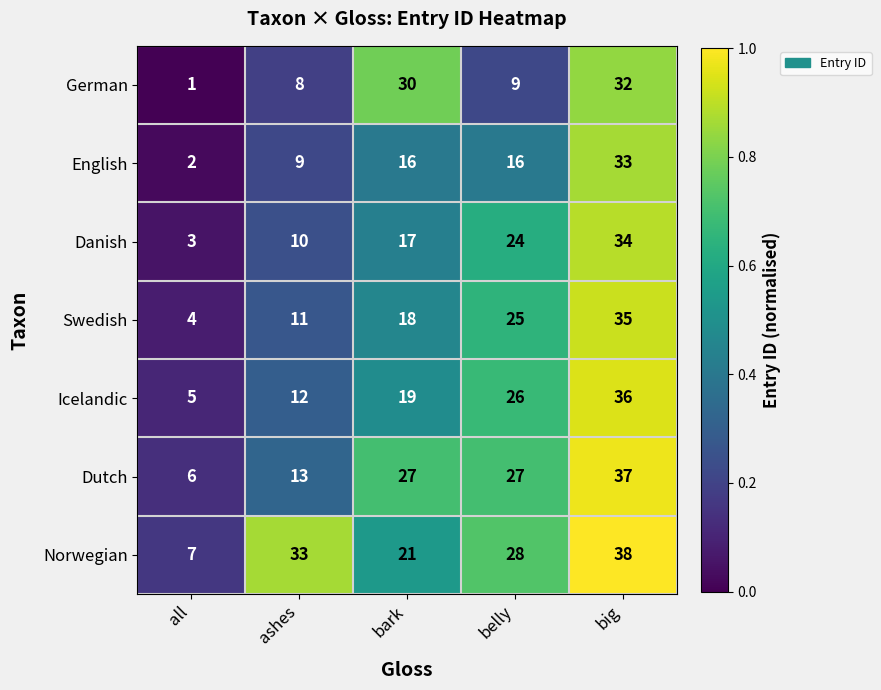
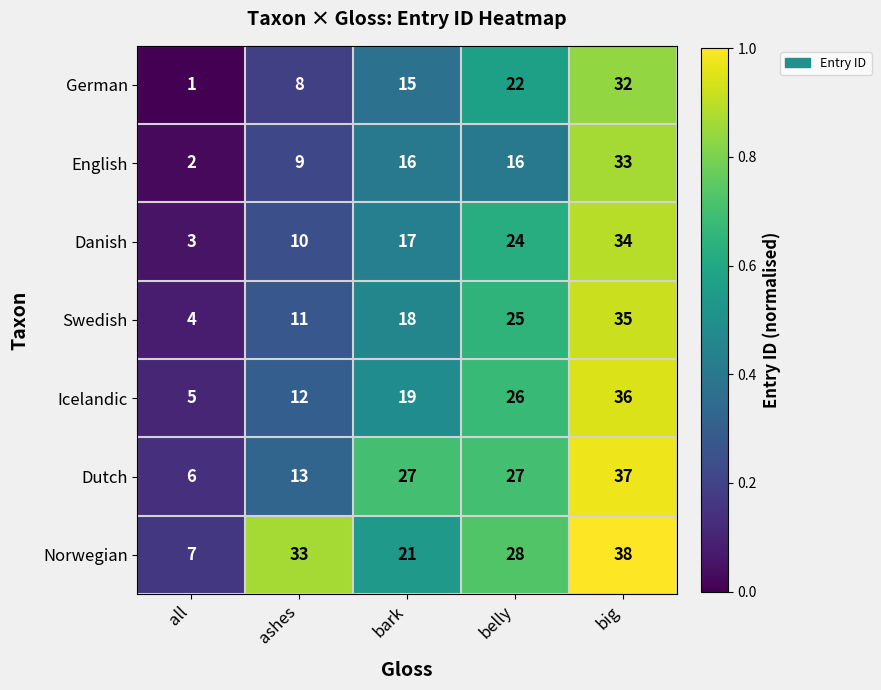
  {
    "German": {
      "all": 1,
      "ashes": 8,
-     "bark": 30,
-     "belly": 9,
+     "bark": 15,
+     "belly": 22,
      "big": 32
    },
    "English": {
      "all": 2,
      "ashes": 9,
      "bark": 16,
      "belly": 16,
      "big": 33
    },
    "Danish": {
      "all": 3,
      "ashes": 10,
      "bark": 17,
      "belly": 24,
      "big": 34
    },
    "Swedish": {
      "all": 4,
      "ashes": 11,
      "bark": 18,
      "belly": 25,
      "big": 35
    },
    "Icelandic": {
      "all": 5,
      "ashes": 12,
      "bark": 19,
      "belly": 26,
      "big": 36
    },
    "Dutch": {
      "all": 6,
      "ashes": 13,
      "bark": 27,
      "belly": 27,
      "big": 37
    },
    "Norwegian": {
      "all": 7,
      "ashes": 33,
      "bark": 21,
      "belly": 28,
      "big": 38
    }
  }
